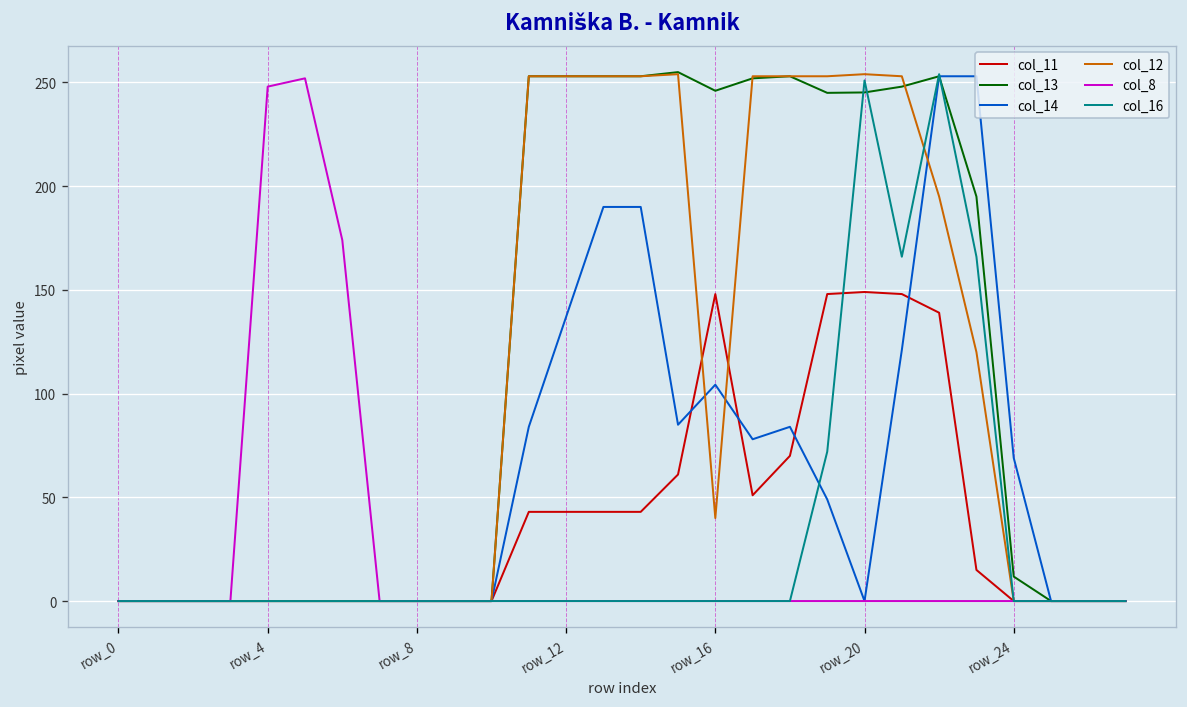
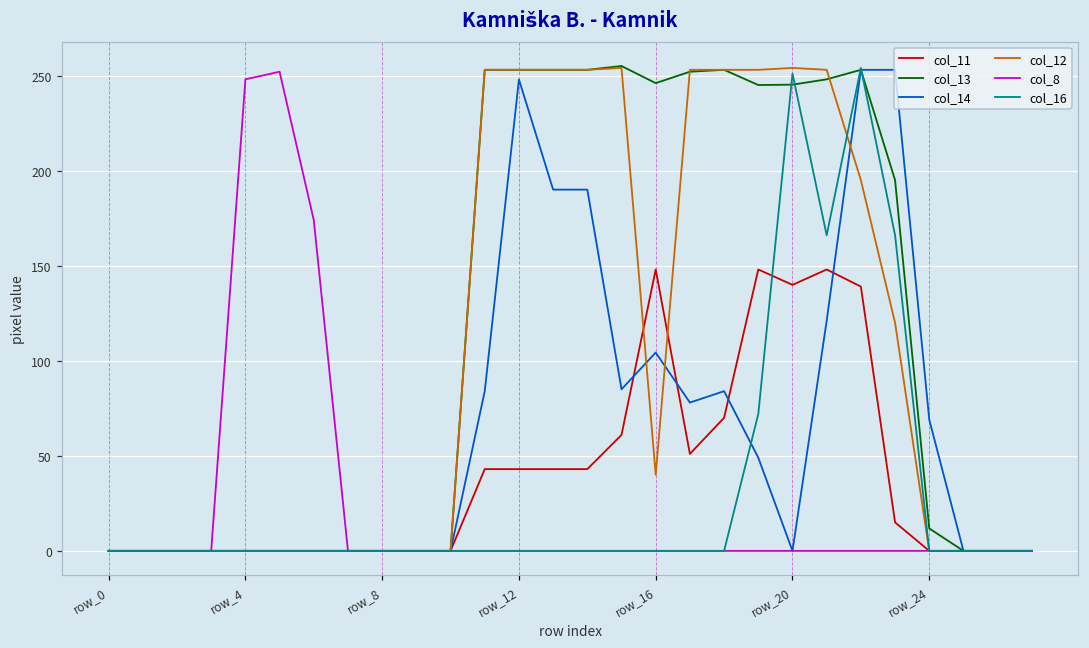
  {
    "col_11": {
      "row_12": 43,
      "row_16": 148,
-     "row_20": 149
+     "row_20": 140
    },
    "col_13": {
      "row_16": 246,
      "row_20": 245,
      "row_24": 12
    },
    "col_14": {
-     "row_12": 137,
+     "row_12": 248,
      "row_16": 104,
      "row_24": 69
    },
    "col_12": {
      "row_16": 40,
      "row_20": 254
    },
    "col_8": {
      "row_4": 248
    },
    "col_16": {
      "row_20": 251
    }
  }
